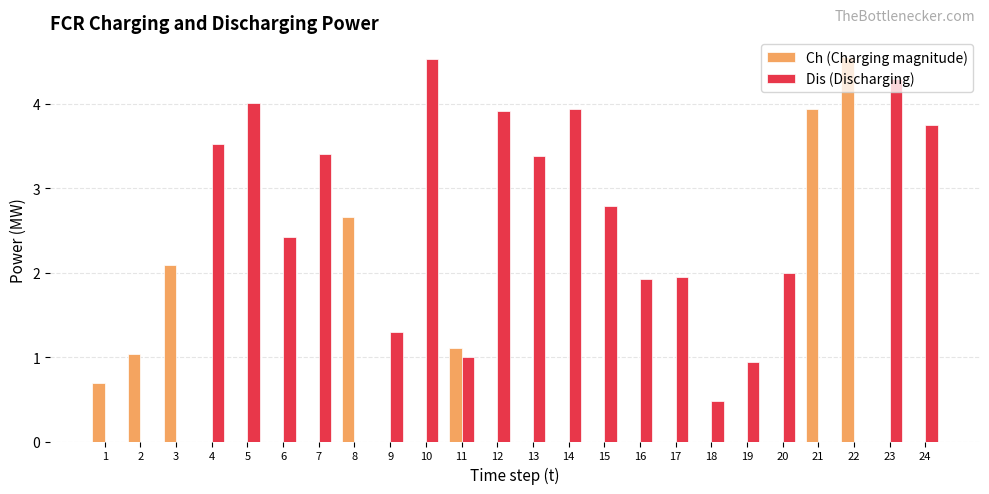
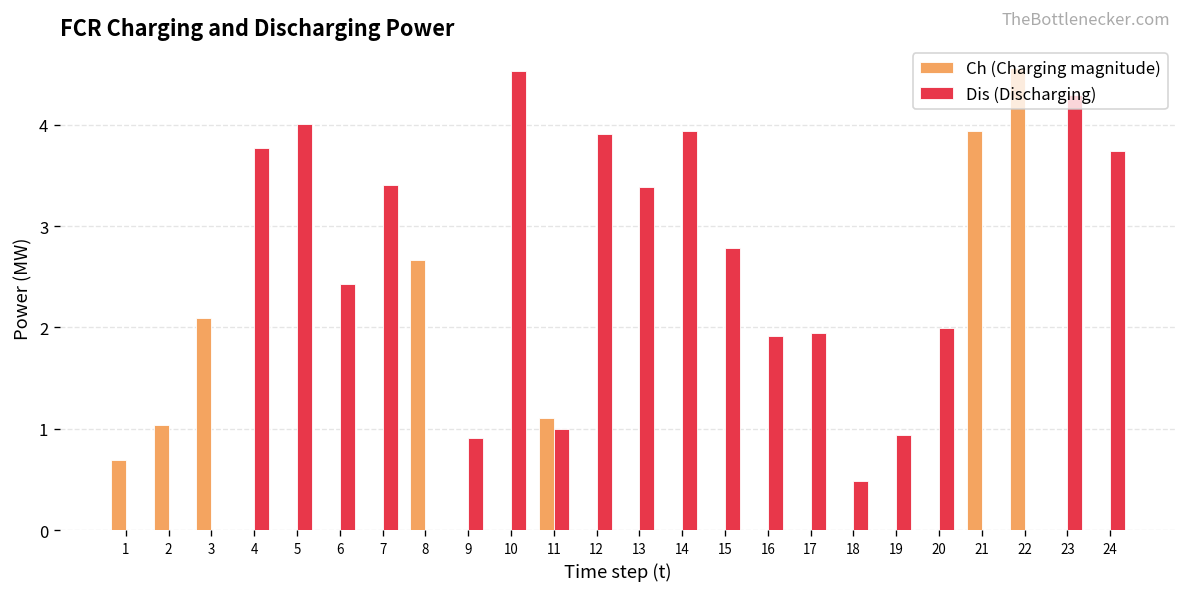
  {
    "Ch (Charging magnitude)": {
      "1": 0.7,
      "2": 1.0,
      "3": 2.1,
      "4": 0.0,
      "5": 0.0,
      "6": 0.0,
      "7": 0.0,
      "8": 2.7,
      "9": 0.0,
      "10": 0.0,
      "11": 1.1,
      "12": 0.0,
      "13": 0.0,
      "14": 0.0,
      "15": 0.0,
      "16": 0.0,
      "17": 0.0,
      "18": 0.0,
      "19": 0.0,
      "20": 0.0,
      "21": 3.9,
      "23": 0.0,
      "24": 0.0
    },
    "Dis (Discharging)": {
      "1": 0.0,
      "2": 0.0,
      "3": 0.0,
-     "4": 3.5,
+     "4": 3.8,
      "5": 4.0,
      "6": 2.4,
      "7": 3.4,
      "8": 0.0,
-     "9": 1.3,
+     "9": 0.9,
      "10": 4.5,
      "11": 1.0,
      "12": 3.9,
      "13": 3.4,
      "14": 3.9,
      "15": 2.8,
      "16": 1.9,
      "17": 1.9,
      "18": 0.5,
      "19": 0.9,
      "20": 2.0,
      "21": 0.0,
      "22": 0.0,
      "24": 3.7
    }
  }
